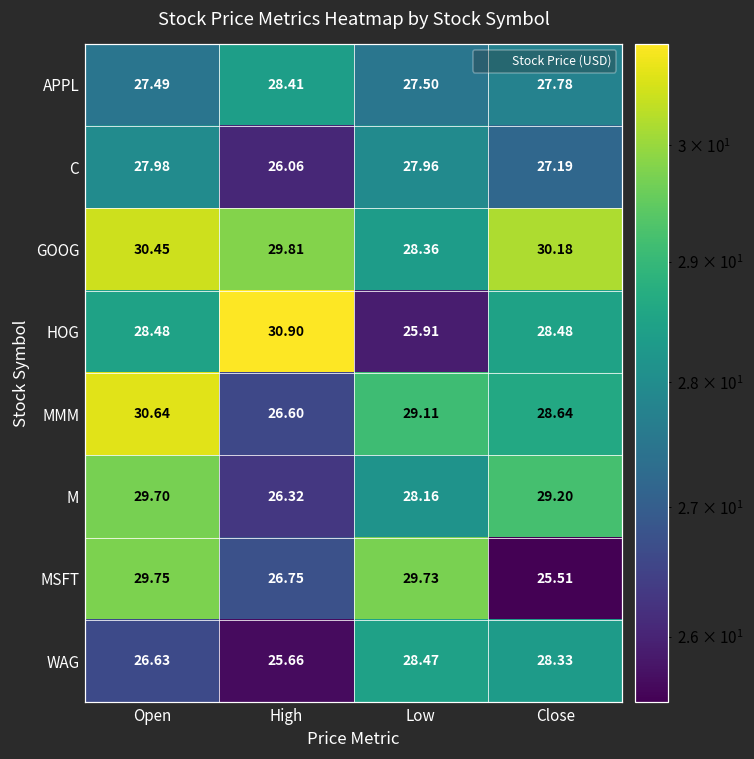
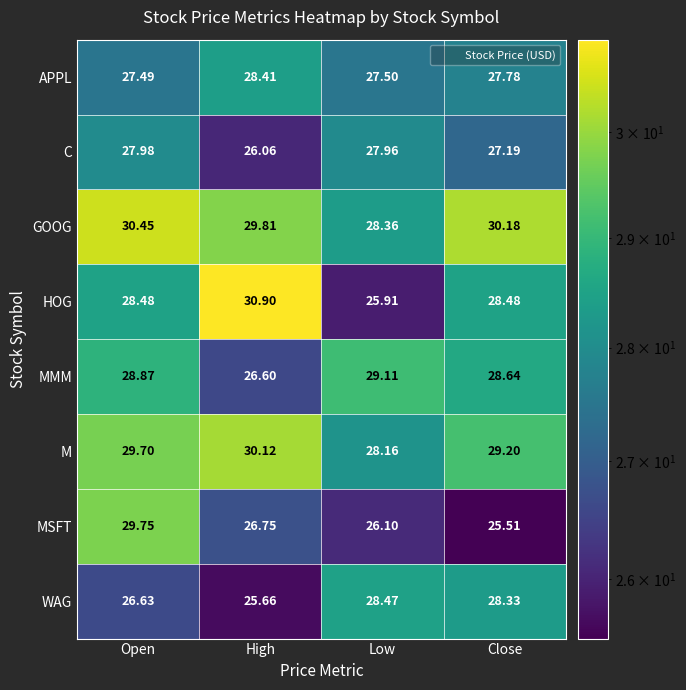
  {
    "APPL": {
      "Open": 27.49,
      "High": 28.41,
      "Low": 27.50,
      "Close": 27.78
    },
    "C": {
      "Open": 27.98,
      "High": 26.06,
      "Low": 27.96,
      "Close": 27.19
    },
    "GOOG": {
      "Open": 30.45,
      "High": 29.81,
      "Low": 28.36,
      "Close": 30.18
    },
    "HOG": {
      "Open": 28.48,
      "High": 30.90,
      "Low": 25.91,
      "Close": 28.48
    },
    "MMM": {
-     "Open": 30.64,
+     "Open": 28.87,
      "High": 26.60,
      "Low": 29.11,
      "Close": 28.64
    },
    "M": {
      "Open": 29.70,
-     "High": 26.32,
+     "High": 30.12,
      "Low": 28.16,
      "Close": 29.20
    },
    "MSFT": {
      "Open": 29.75,
      "High": 26.75,
-     "Low": 29.73,
+     "Low": 26.10,
      "Close": 25.51
    },
    "WAG": {
      "Open": 26.63,
      "High": 25.66,
      "Low": 28.47,
      "Close": 28.33
    }
  }
